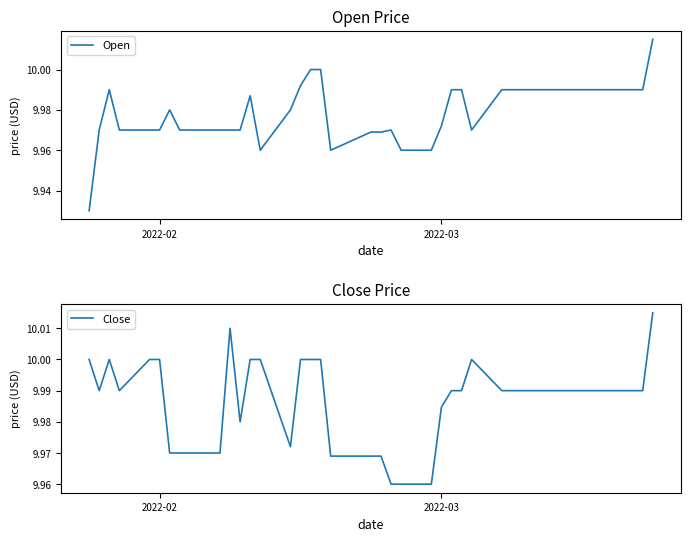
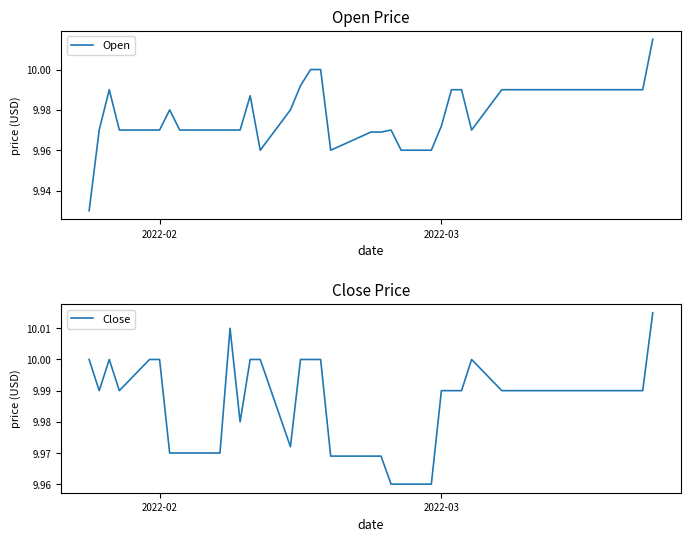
  {
    "Open Price": {
      "2022-02": 9.970,
      "2022-03": 9.972
    },
    "Close Price": {
      "2022-02": 10.000,
-     "2022-03": 9.985
+     "2022-03": 9.990
    }
  }
